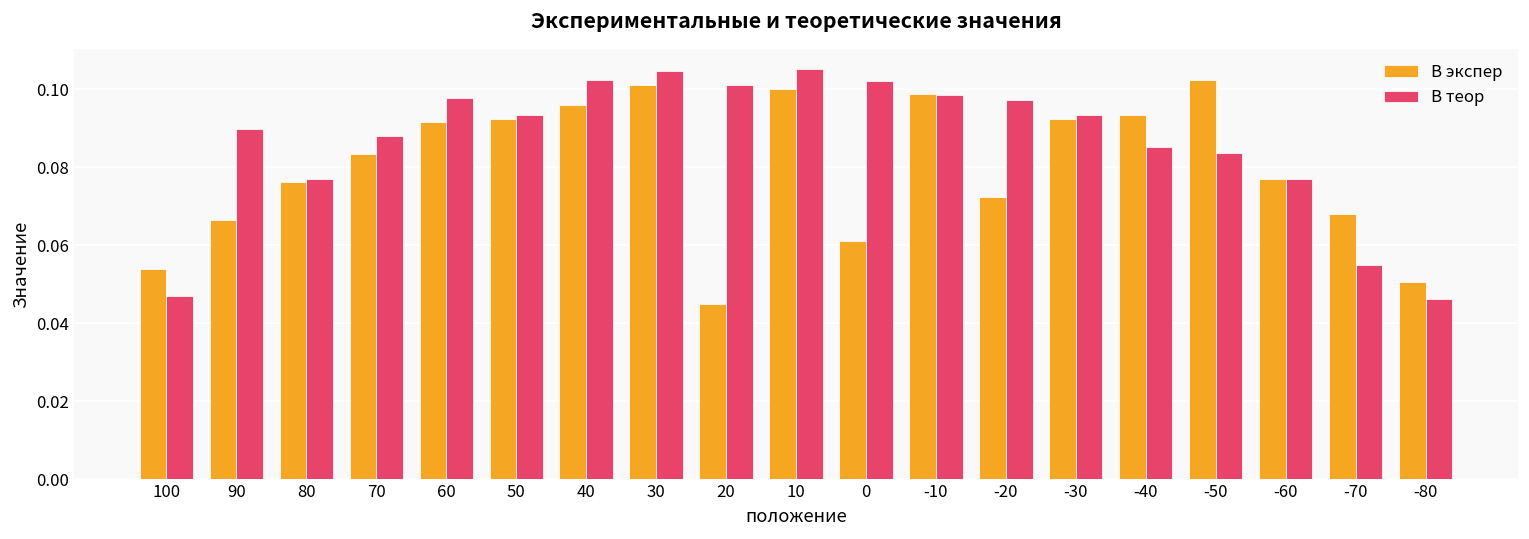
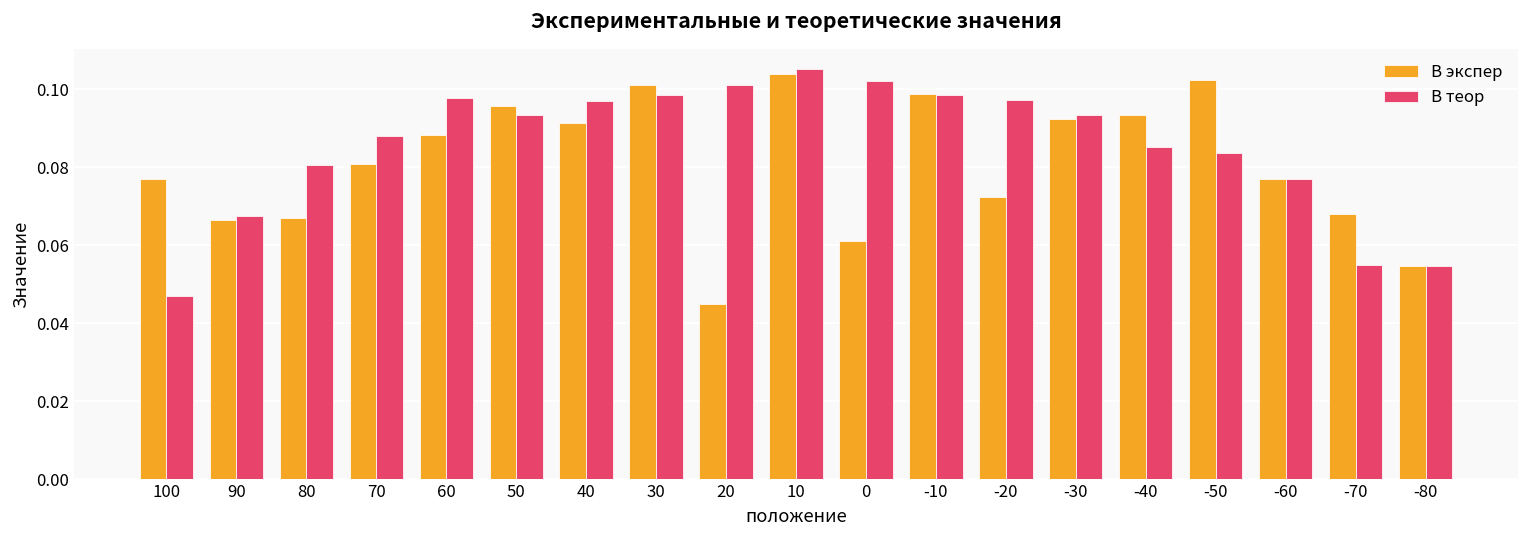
  {
    "В экспер": {
-     "100": 0.054,
+     "100": 0.077,
      "90": 0.067,
-     "80": 0.076,
-     "70": 0.083,
-     "60": 0.092,
-     "50": 0.092,
-     "40": 0.096,
+     "80": 0.067,
+     "70": 0.081,
+     "60": 0.088,
+     "50": 0.096,
+     "40": 0.091,
      "30": 0.101,
      "20": 0.045,
-     "10": 0.100,
+     "10": 0.104,
      "0": 0.061,
      "-10": 0.099,
      "-20": 0.072,
      "-30": 0.092,
      "-40": 0.094,
      "-50": 0.103,
      "-60": 0.077,
      "-70": 0.068,
-     "-80": 0.051
+     "-80": 0.055
    },
    "В теор": {
      "100": 0.047,
-     "90": 0.090,
-     "80": 0.077,
+     "90": 0.068,
+     "80": 0.081,
      "70": 0.088,
      "60": 0.098,
      "50": 0.094,
-     "40": 0.103,
-     "30": 0.105,
+     "40": 0.097,
+     "30": 0.099,
      "20": 0.101,
      "10": 0.105,
      "0": 0.102,
      "-10": 0.099,
      "-20": 0.097,
      "-30": 0.094,
      "-40": 0.085,
      "-50": 0.084,
      "-60": 0.077,
      "-70": 0.055,
-     "-80": 0.046
+     "-80": 0.055
    }
  }
